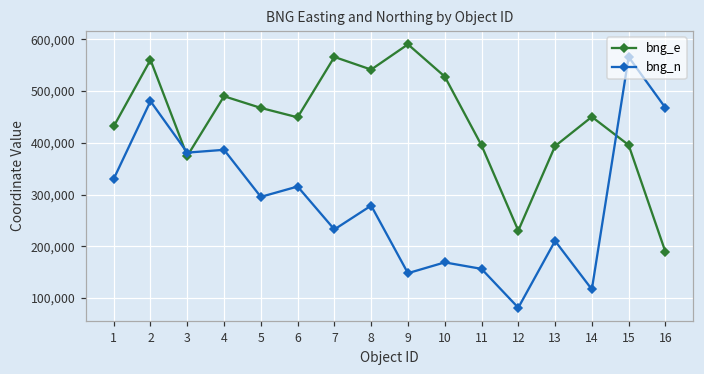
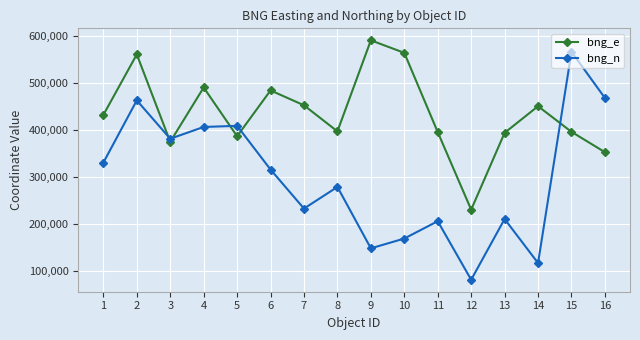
  {
    "bng_e": {
      "1": "430,000",
      "2": "560,000",
      "3": "370,000",
      "4": "490,000",
-     "5": "470,000",
-     "6": "450,000",
-     "7": "570,000",
-     "8": "540,000",
+     "5": "390,000",
+     "6": "480,000",
+     "7": "450,000",
+     "8": "400,000",
      "9": "590,000",
-     "10": "530,000",
+     "10": "560,000",
      "11": "400,000",
      "12": "230,000",
      "13": "390,000",
      "14": "450,000",
      "15": "400,000",
-     "16": "190,000"
+     "16": "350,000"
    },
    "bng_n": {
      "1": "330,000",
-     "2": "480,000",
+     "2": "460,000",
      "3": "380,000",
-     "4": "390,000",
-     "5": "300,000",
+     "4": "410,000",
+     "5": "410,000",
      "6": "320,000",
      "7": "230,000",
      "8": "280,000",
      "9": "150,000",
      "10": "170,000",
-     "11": "160,000",
+     "11": "210,000",
      "12": "80,000",
      "13": "210,000",
      "14": "120,000",
      "16": "470,000"
    }
  }
